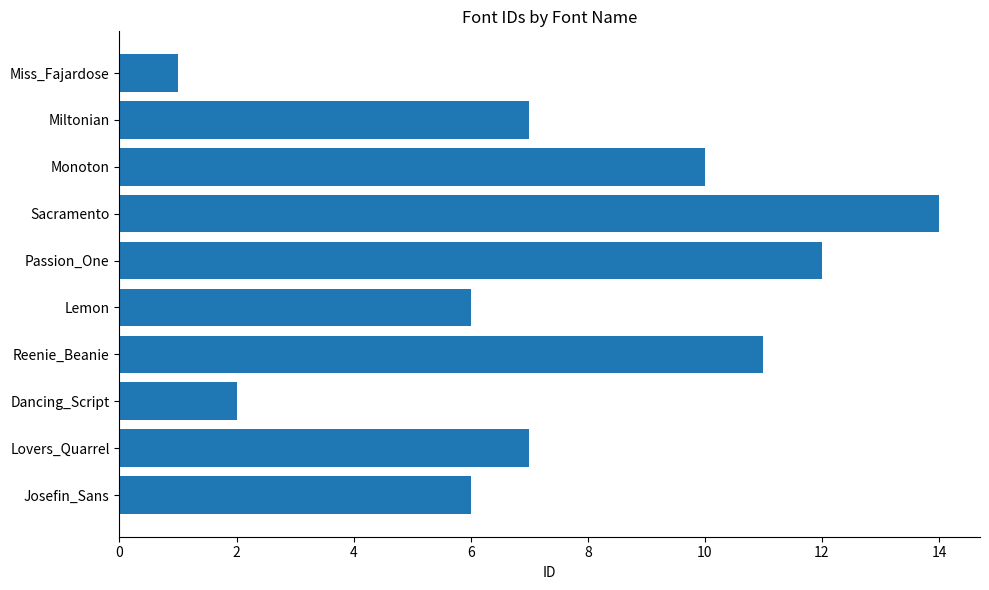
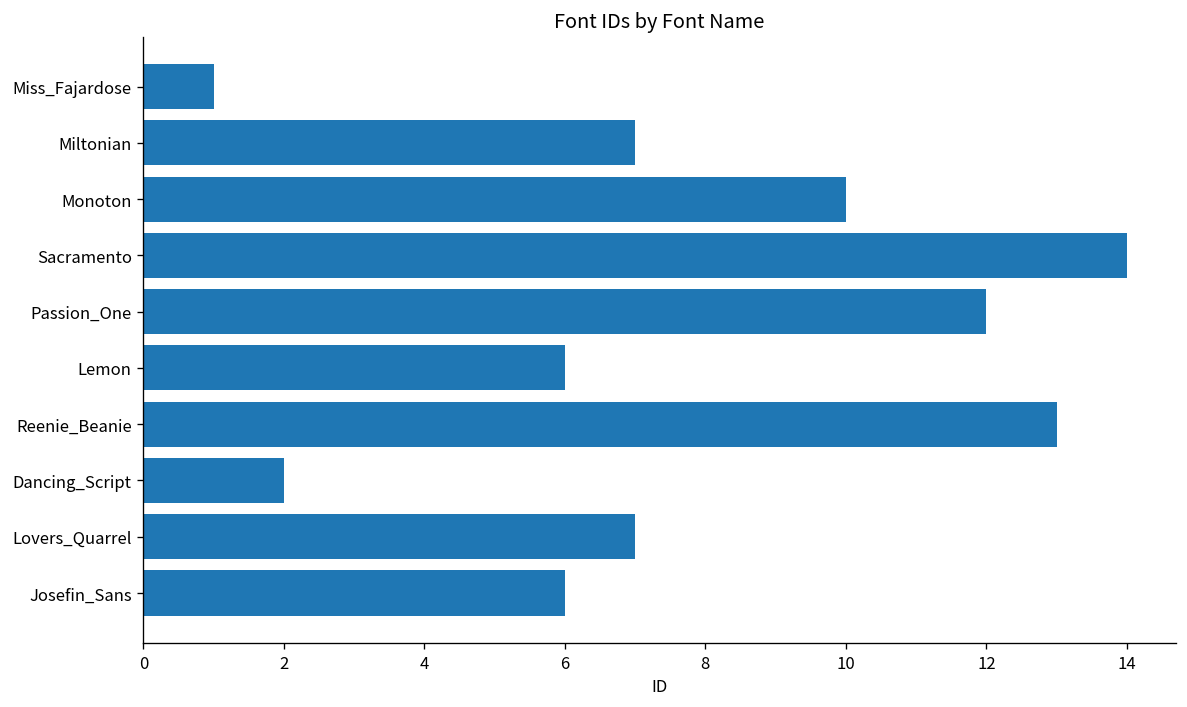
  {
    "Miss_Fajardose": 1,
    "Miltonian": 7,
    "Monoton": 10,
    "Sacramento": 14,
    "Passion_One": 12,
    "Lemon": 6,
-   "Reenie_Beanie": 11,
+   "Reenie_Beanie": 13,
    "Dancing_Script": 2,
    "Lovers_Quarrel": 7,
    "Josefin_Sans": 6
  }
